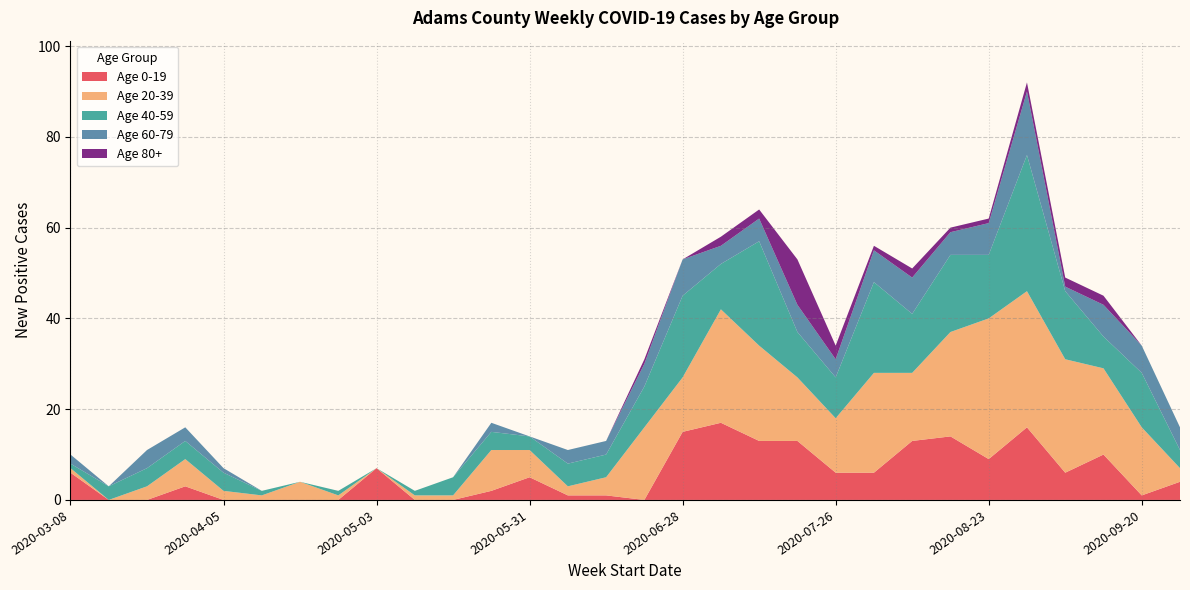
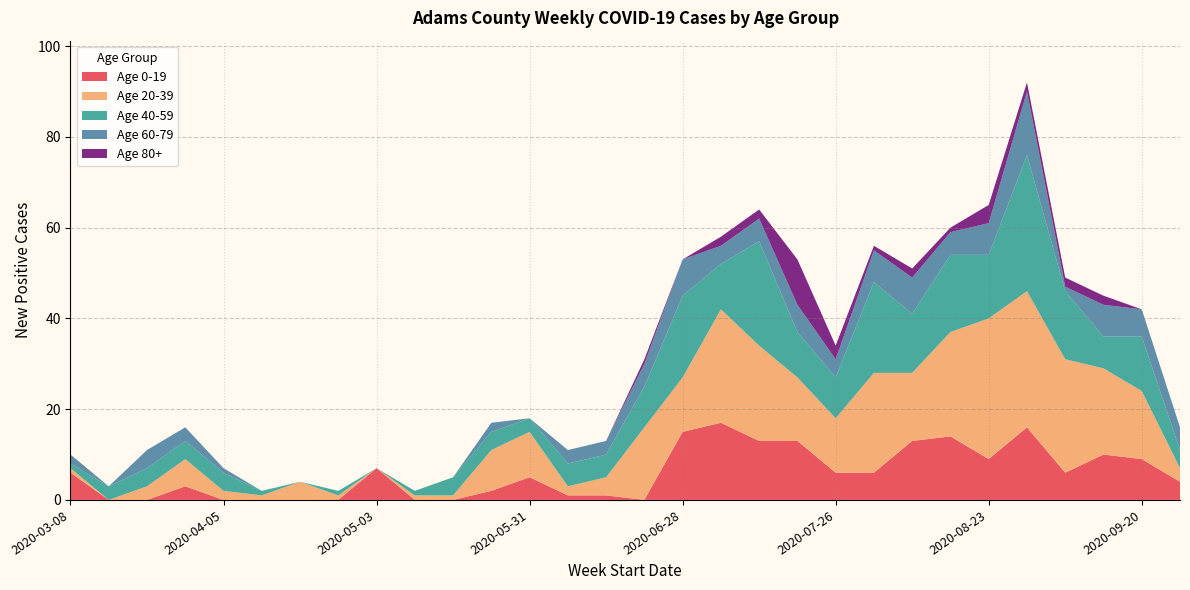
  {
    "Age 0-19": {
      "2020-03-08": 6,
      "2020-04-05": 0,
      "2020-05-31": 5,
      "2020-06-28": 15,
      "2020-07-26": 6,
      "2020-08-23": 9,
-     "2020-09-20": 1
+     "2020-09-20": 9
    },
    "Age 20-39": {
      "2020-03-08": 1,
      "2020-04-05": 2,
-     "2020-05-31": 6,
+     "2020-05-31": 10,
      "2020-06-28": 12,
      "2020-07-26": 12,
      "2020-08-23": 31,
      "2020-09-20": 15
    },
    "Age 80+": {
      "2020-07-26": 3,
-     "2020-08-23": 1
+     "2020-08-23": 4
    }
  }
